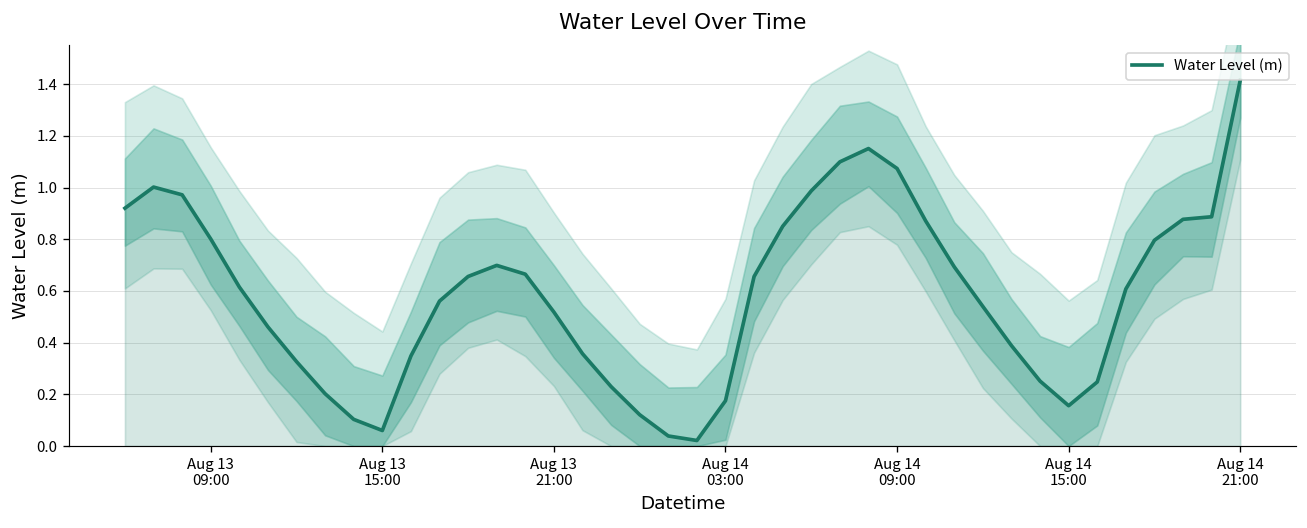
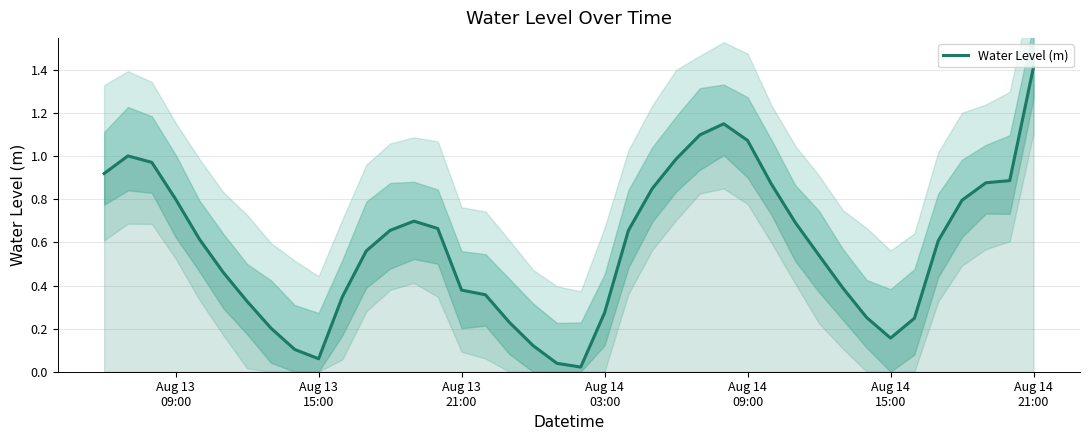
  {
    "Water Level (m)": {
      "Aug 13 09:00": 0.80,
      "Aug 13 15:00": 0.06,
-     "Aug 13 21:00": 0.52,
-     "Aug 14 03:00": 0.18,
+     "Aug 13 21:00": 0.38,
+     "Aug 14 03:00": 0.27,
      "Aug 14 09:00": 1.07,
      "Aug 14 15:00": 0.16
    }
  }
